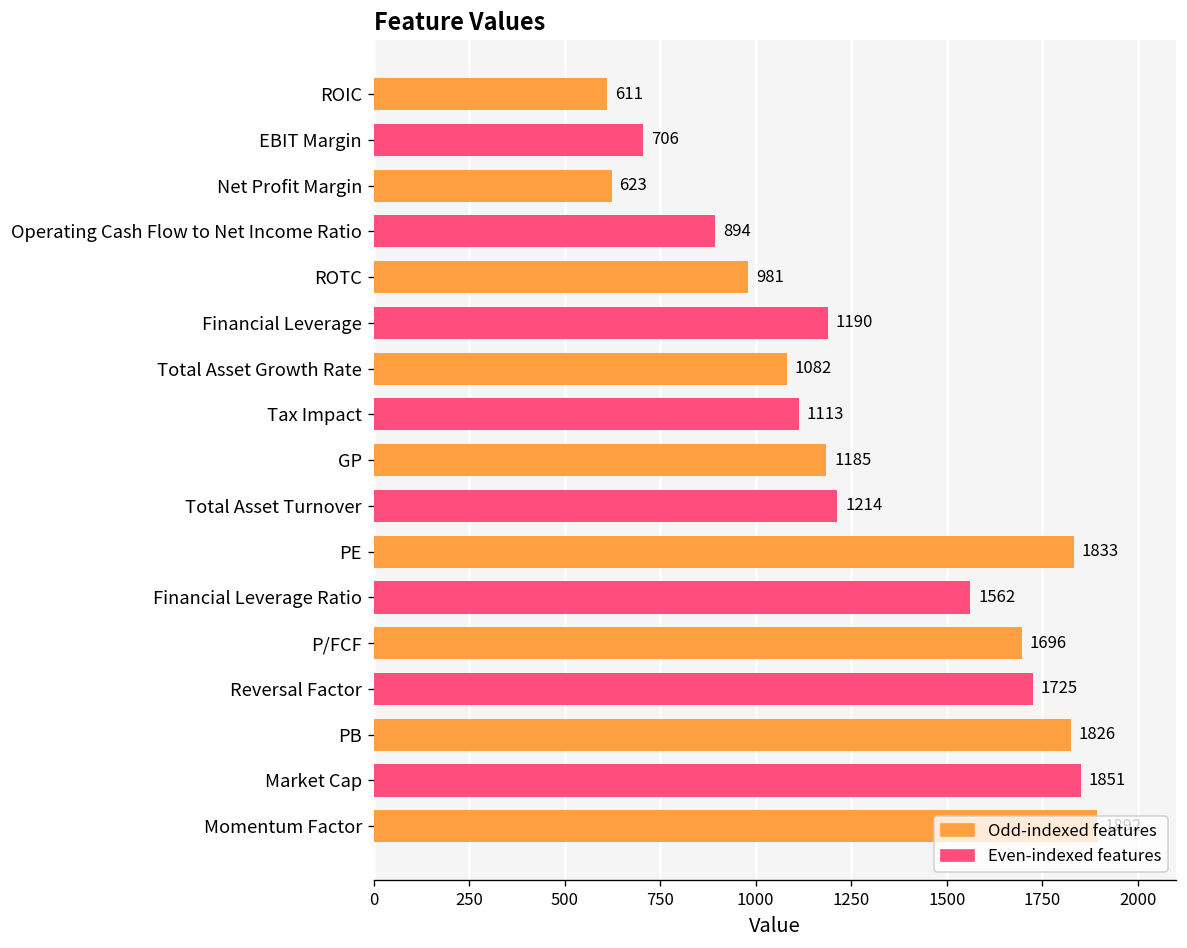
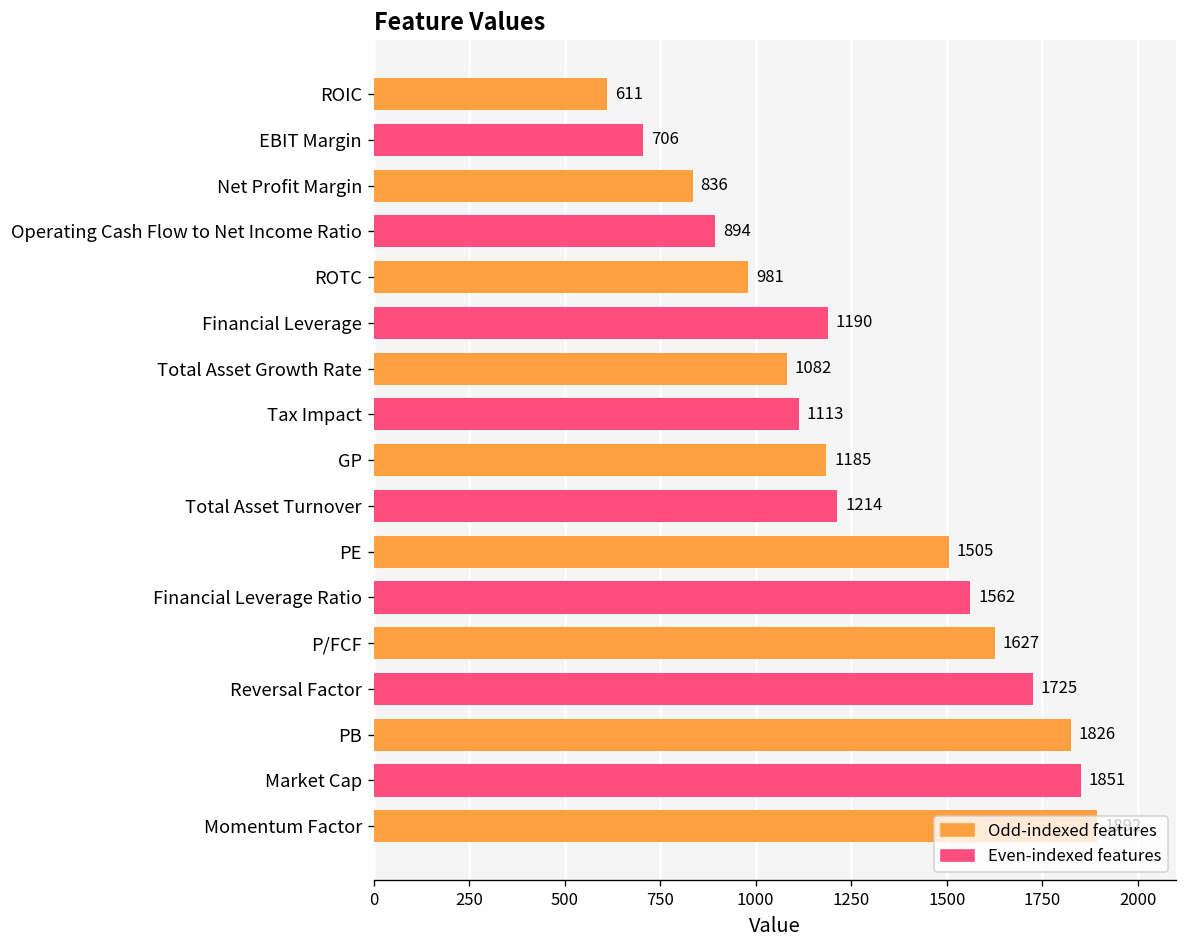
  {
    "ROIC": 611,
    "EBIT Margin": 706,
-   "Net Profit Margin": 623,
+   "Net Profit Margin": 836,
    "Operating Cash Flow to Net Income Ratio": 894,
    "ROTC": 981,
    "Financial Leverage": 1190,
    "Total Asset Growth Rate": 1082,
    "Tax Impact": 1113,
    "GP": 1185,
    "Total Asset Turnover": 1214,
-   "PE": 1833,
+   "PE": 1505,
    "Financial Leverage Ratio": 1562,
-   "P/FCF": 1696,
+   "P/FCF": 1627,
    "Reversal Factor": 1725,
    "PB": 1826,
    "Market Cap": 1851
  }
